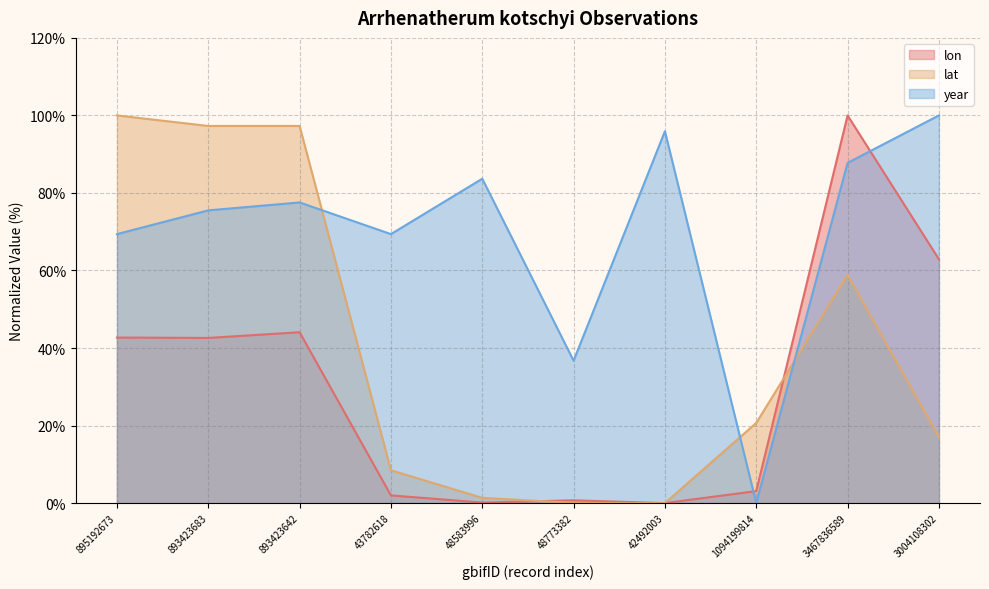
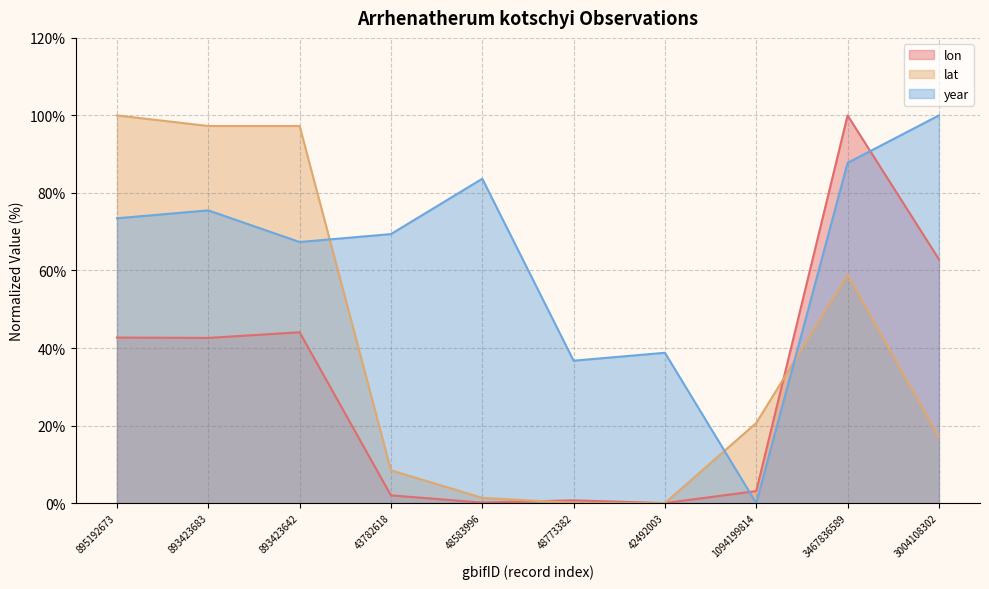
  {
    "year": {
-     "895192673": "69%",
+     "895192673": "73%",
      "893423683": "76%",
-     "893423642": "78%",
+     "893423642": "67%",
      "43782618": "69%",
      "48583996": "84%",
      "48773382": "37%",
-     "42492003": "96%",
+     "42492003": "39%",
      "1094199814": "0%",
      "3467836589": "88%",
      "3004108302": "100%"
    }
  }
